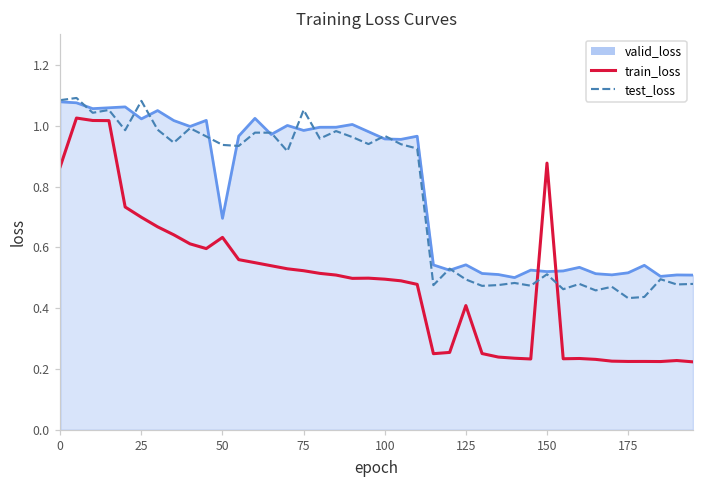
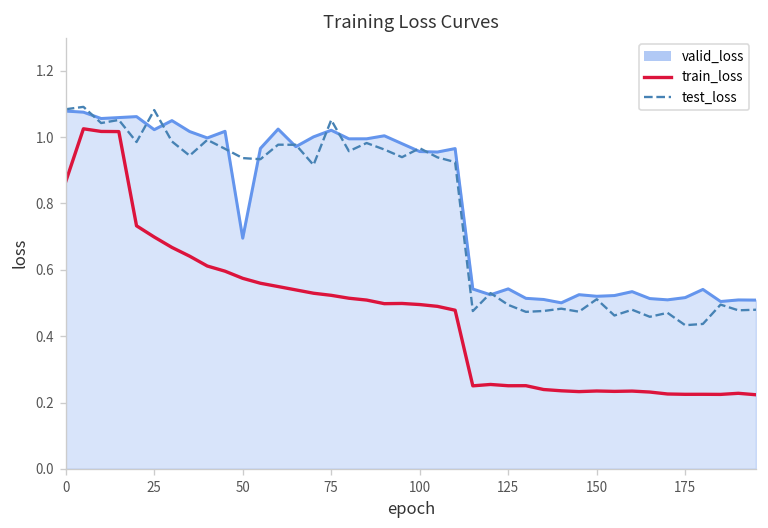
  {
    "valid_loss": {
      "25": 1.02,
      "50": 0.70,
-     "75": 0.98,
+     "75": 1.02,
      "100": 0.96,
      "125": 0.54,
      "175": 0.52
    },
    "train_loss": {
      "0": 0.87,
      "25": 0.70,
-     "50": 0.63,
+     "50": 0.57,
      "75": 0.52,
      "100": 0.50,
-     "125": 0.41,
-     "150": 0.88,
+     "125": 0.25,
+     "150": 0.23,
      "175": 0.22
    },
    "test_loss": {
      "25": 1.08,
      "50": 0.94,
      "75": 1.05,
      "100": 0.97,
      "125": 0.49,
      "175": 0.43
    }
  }
